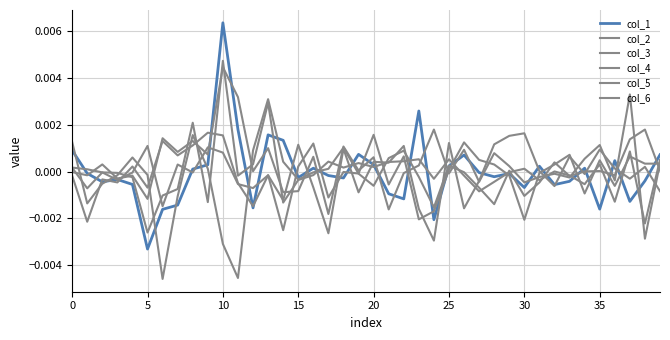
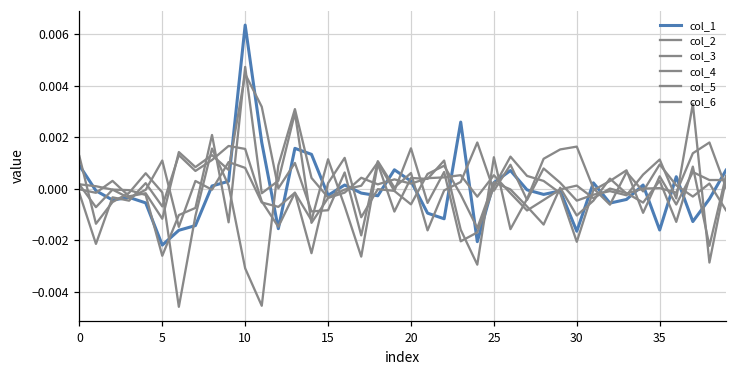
  {
    "col_1": {
      "0": 0.0009,
-     "5": -0.0033,
+     "5": -0.0022,
      "10": 0.0064,
-     "30": -0.0007,
+     "30": -0.0017,
      "35": -0.0016
    }
  }
